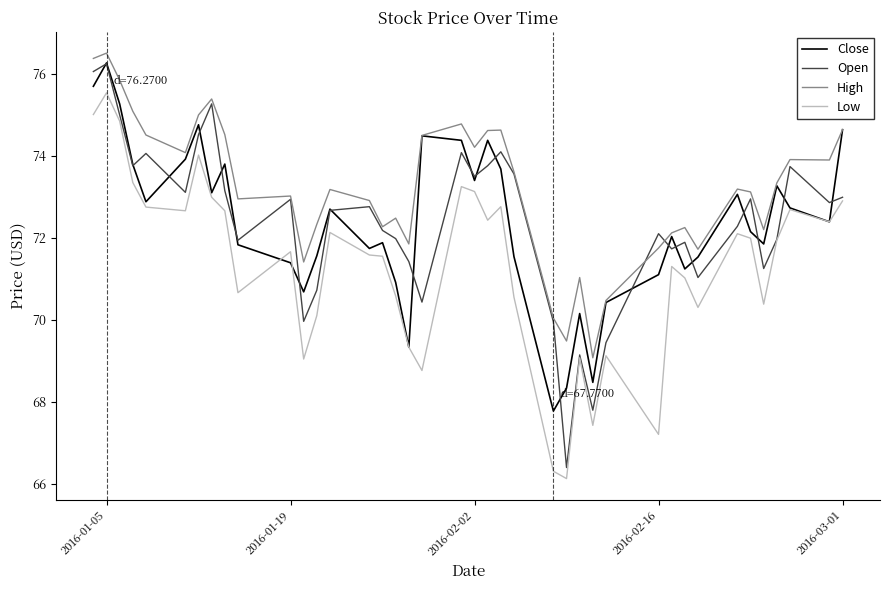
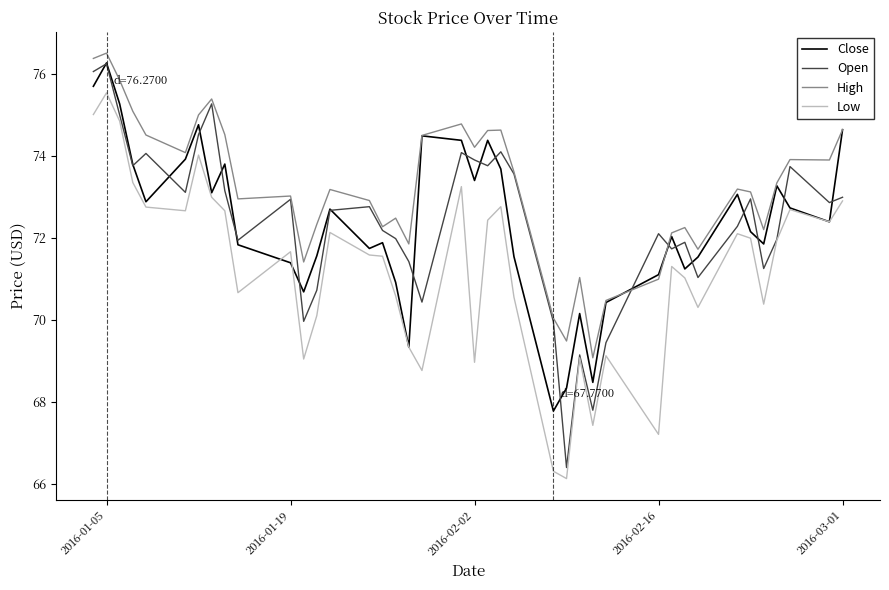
  {
    "Close": {
      "2016-01-19": 71.4,
      "2016-02-02": 73.4,
      "2016-02-16": 71.1
    },
    "Open": {
      "2016-01-19": 72.9,
-     "2016-02-02": 73.5,
+     "2016-02-02": 73.9,
      "2016-02-16": 72.1,
      "2016-03-01": 73.0
    },
    "High": {
      "2016-01-05": 76.5,
      "2016-01-19": 73.0,
      "2016-02-02": 74.2,
-     "2016-02-16": 71.8
+     "2016-02-16": 71.0
    },
    "Low": {
      "2016-01-05": 75.5,
      "2016-01-19": 71.7,
-     "2016-02-02": 73.1,
+     "2016-02-02": 69.0,
      "2016-02-16": 67.2,
      "2016-03-01": 72.9
    }
  }
